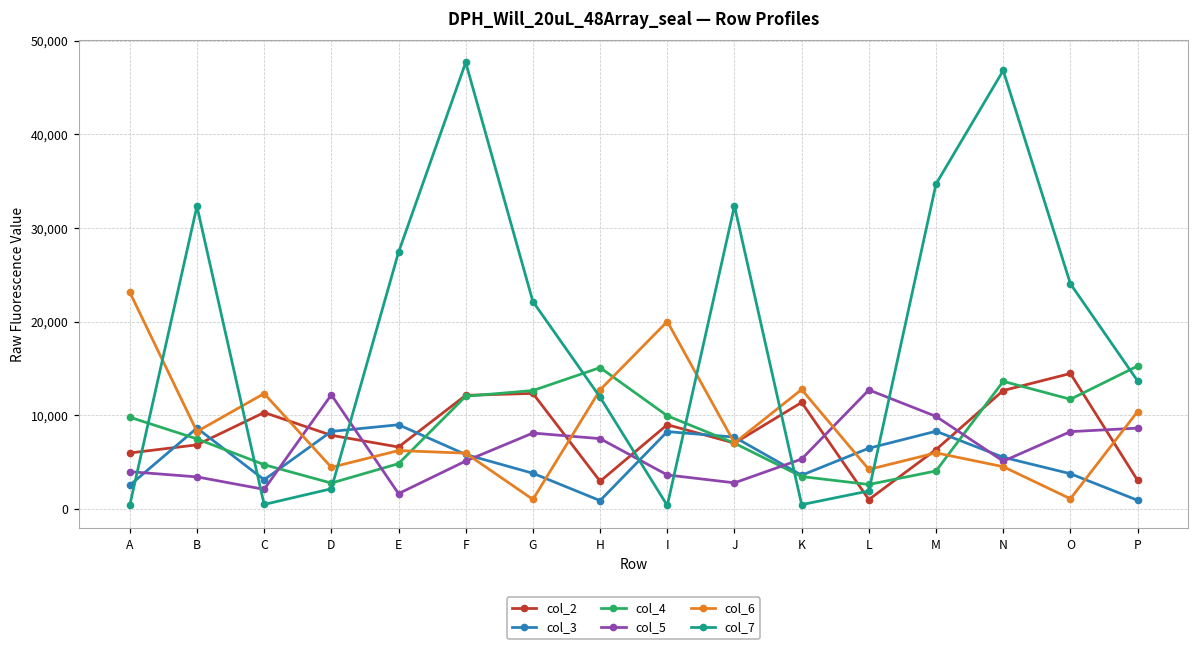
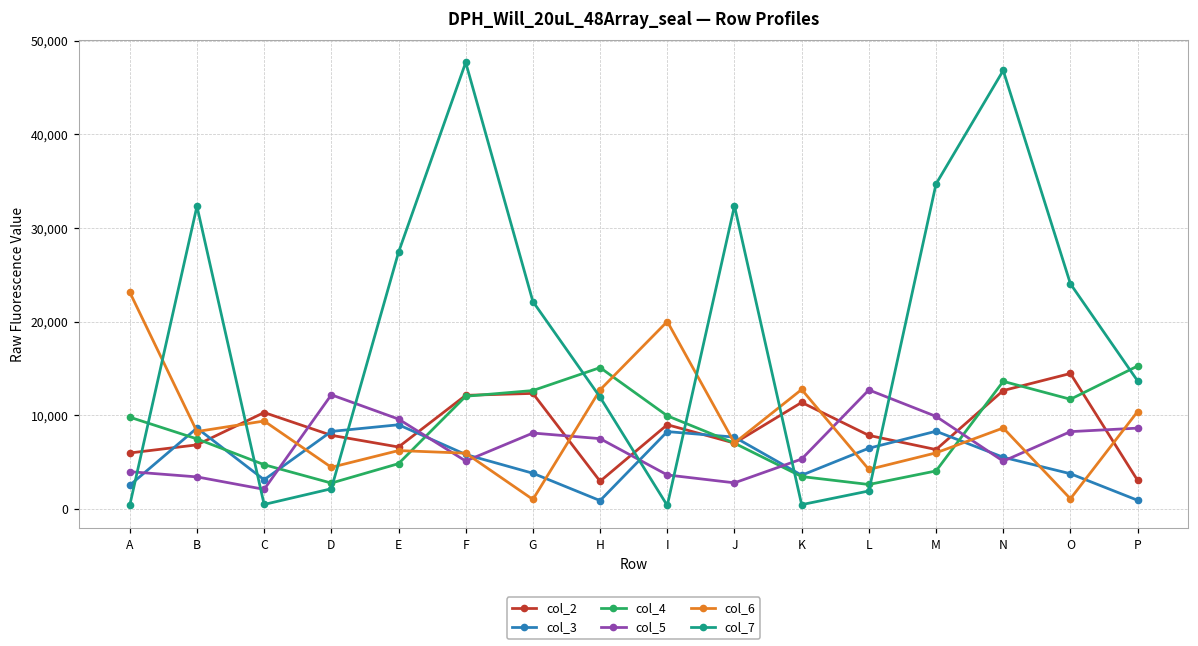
  {
    "col_2": {
      "A": "6,000",
      "B": "7,000",
      "C": "10,000",
      "D": "8,000",
      "E": "7,000",
      "G": "12,000",
      "H": "3,000",
      "I": "9,000",
      "K": "11,000",
-     "L": "1,000",
+     "L": "8,000",
      "M": "6,000",
      "N": "13,000",
      "O": "14,000",
      "P": "3,000"
    },
    "col_3": {
      "A": "3,000",
      "B": "9,000",
      "C": "3,000",
      "D": "8,000",
      "E": "9,000",
      "G": "4,000",
      "H": "1,000",
      "I": "8,000",
      "J": "8,000",
      "L": "7,000",
      "M": "8,000",
      "N": "6,000",
      "O": "4,000",
      "P": "1,000"
    },
    "col_5": {
      "A": "4,000",
      "B": "3,000",
      "C": "2,000",
      "D": "12,000",
-     "E": "2,000",
+     "E": "10,000",
      "F": "5,000",
      "G": "8,000",
      "H": "8,000",
      "I": "4,000",
      "J": "3,000",
      "K": "5,000",
      "L": "13,000",
      "M": "10,000",
      "N": "5,000",
      "O": "8,000",
      "P": "9,000"
    },
    "col_6": {
      "A": "23,000",
      "B": "8,000",
-     "C": "12,000",
+     "C": "9,000",
      "D": "4,000",
      "E": "6,000",
      "G": "1,000",
      "H": "13,000",
      "I": "20,000",
      "K": "13,000",
      "L": "4,000",
      "M": "6,000",
-     "N": "5,000",
+     "N": "9,000",
      "O": "1,000",
      "P": "10,000"
    }
  }
